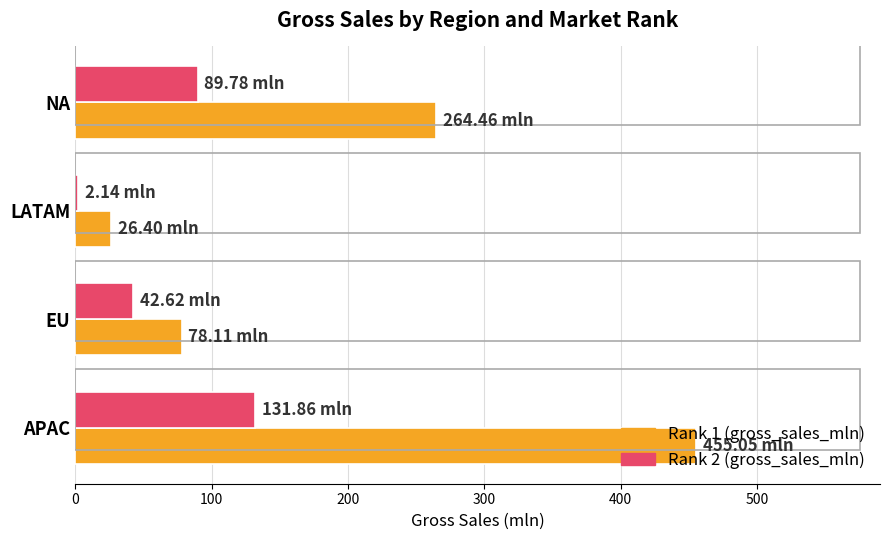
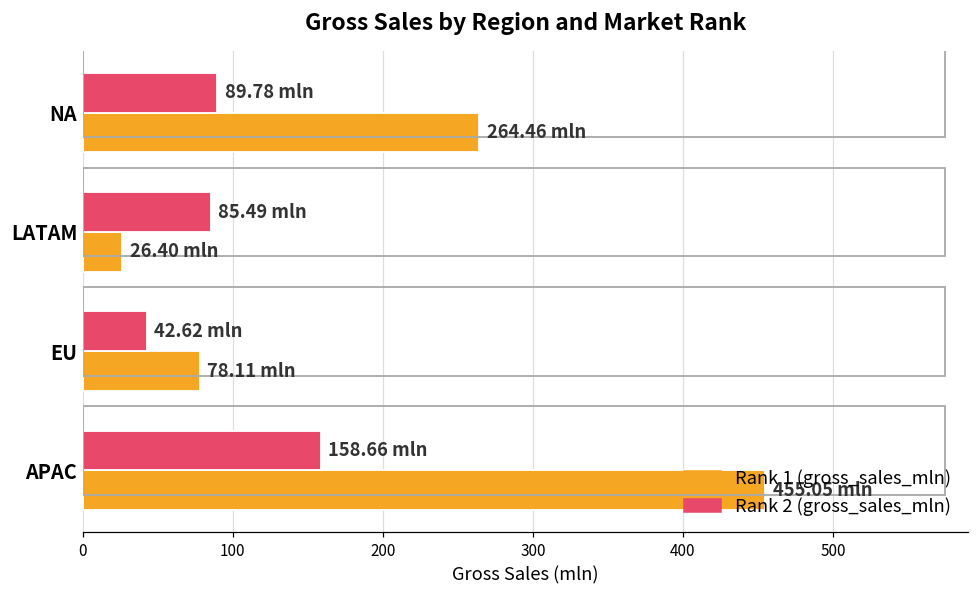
  {
    "Rank 1 (gross_sales_mln)": {
      "NA": 264.46,
      "LATAM": 26.40,
      "EU": 78.11,
      "APAC": 455.05
    },
    "Rank 2 (gross_sales_mln)": {
      "NA": 89.78,
-     "LATAM": 2.14,
+     "LATAM": 85.49,
      "EU": 42.62,
-     "APAC": 131.86
+     "APAC": 158.66
    }
  }
